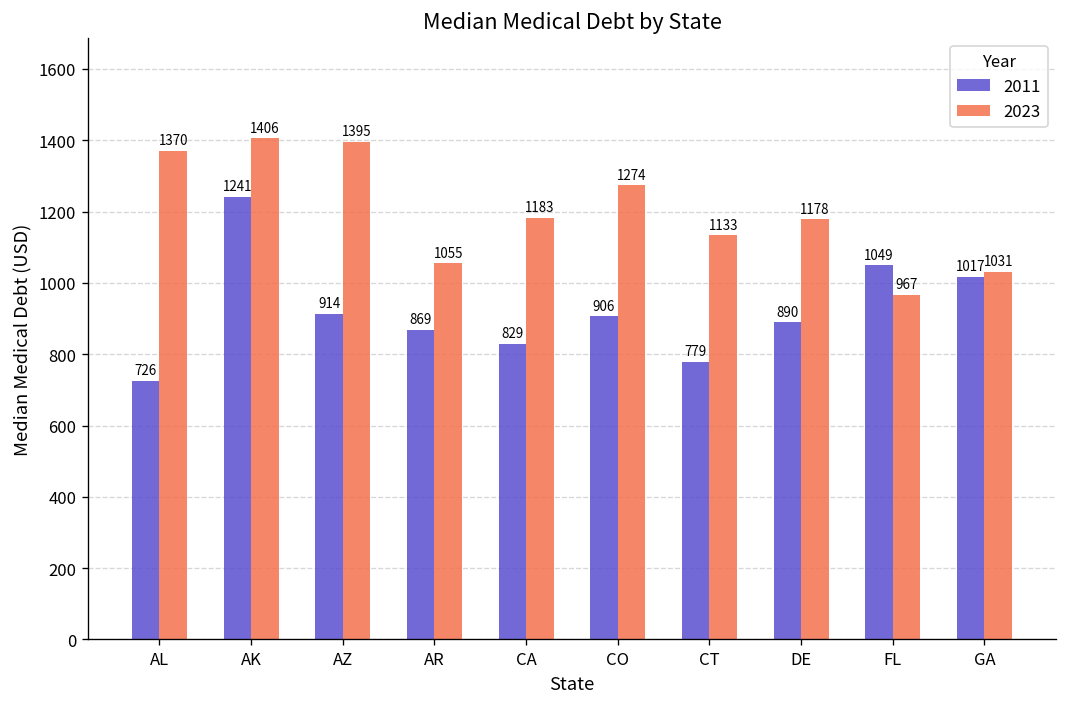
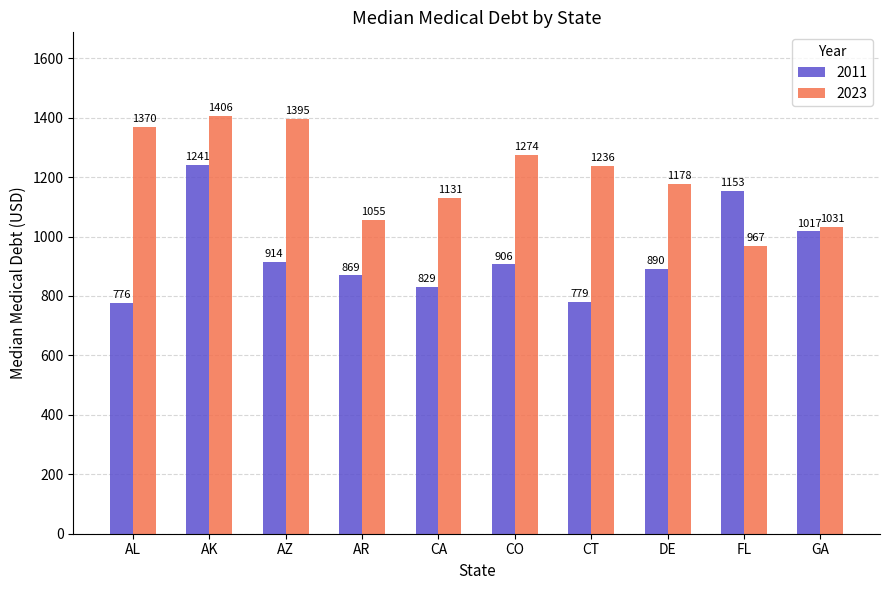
  {
    "2011": {
-     "AL": 726,
+     "AL": 776,
      "AK": 1241,
      "AZ": 914,
      "AR": 869,
      "CA": 829,
      "CO": 906,
      "CT": 779,
      "DE": 890,
-     "FL": 1049,
+     "FL": 1153,
      "GA": 1017
    },
    "2023": {
      "AL": 1370,
      "AK": 1406,
      "AZ": 1395,
      "AR": 1055,
-     "CA": 1183,
+     "CA": 1131,
      "CO": 1274,
-     "CT": 1133,
+     "CT": 1236,
      "DE": 1178,
      "FL": 967,
      "GA": 1031
    }
  }
